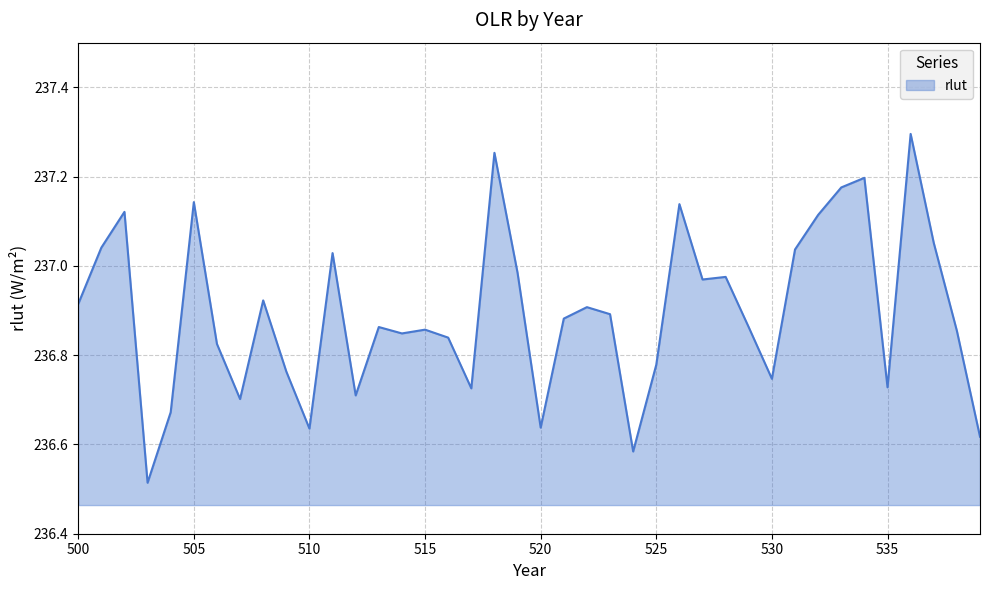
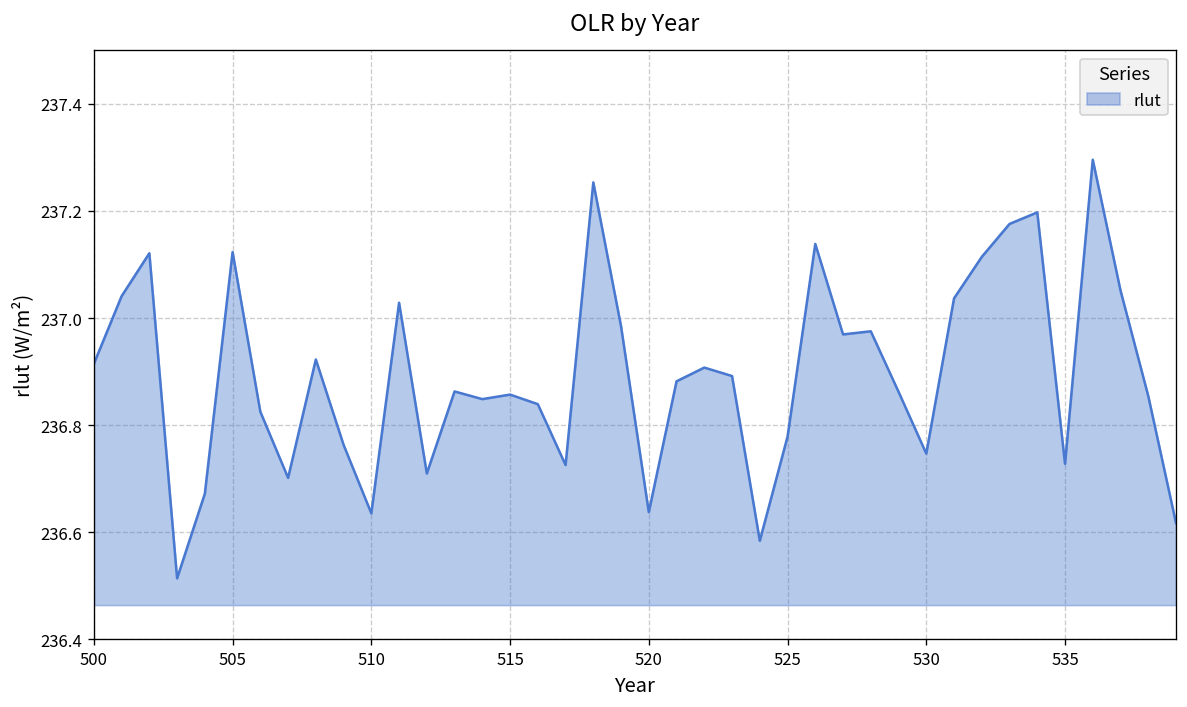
  {
    "500": 236.91,
-   "505": 237.14,
+   "505": 237.12,
    "510": 236.64,
    "515": 236.86,
    "520": 236.64,
    "525": 236.78,
    "530": 236.75,
    "535": 236.73
  }
